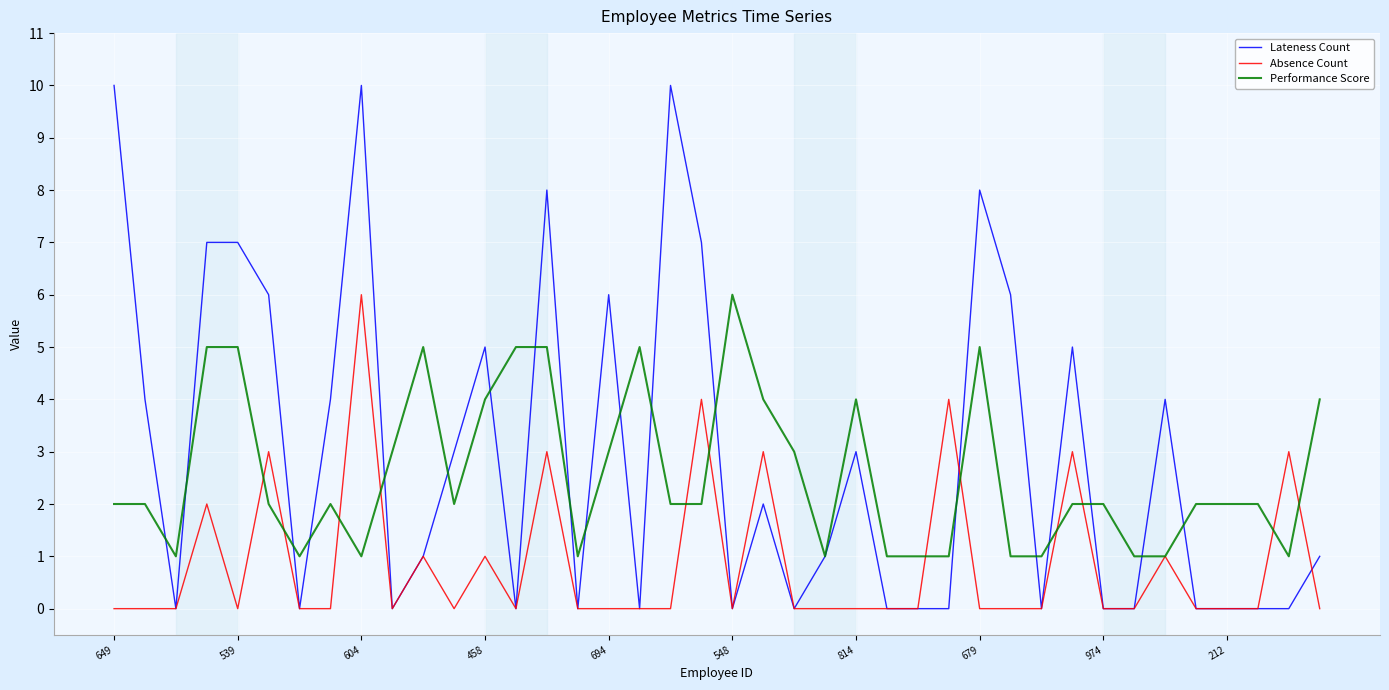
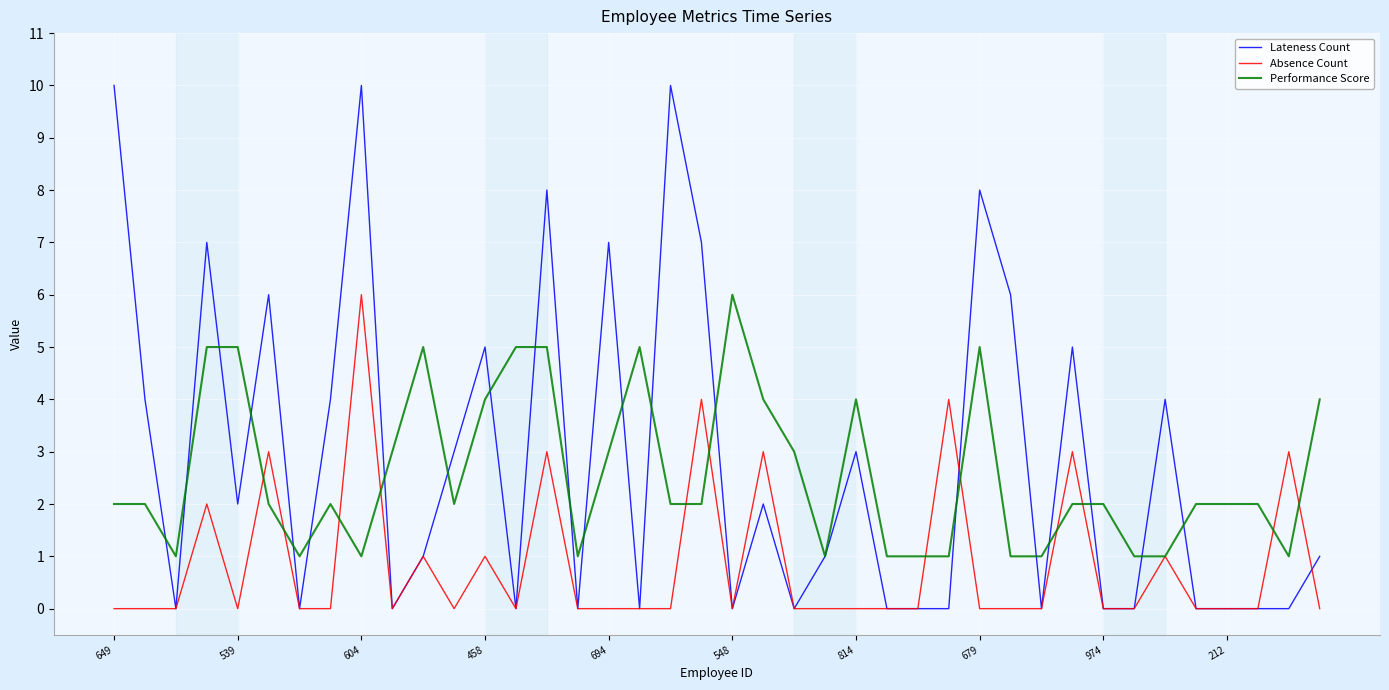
  {
    "Lateness Count": {
      "649": 10,
-     "539": 7,
+     "539": 2,
      "604": 10,
      "458": 5,
-     "694": 6,
+     "694": 7,
      "814": 3,
      "679": 8
    },
    "Absence Count": {
      "649": 0,
      "539": 0,
      "604": 6,
      "458": 1,
      "694": 0,
      "814": 0,
      "679": 0
    },
    "Performance Score": {
      "649": 2,
      "539": 5,
      "604": 1,
      "458": 4,
      "694": 3,
      "548": 6,
      "814": 4,
      "679": 5,
      "974": 2,
      "212": 2
    }
  }
